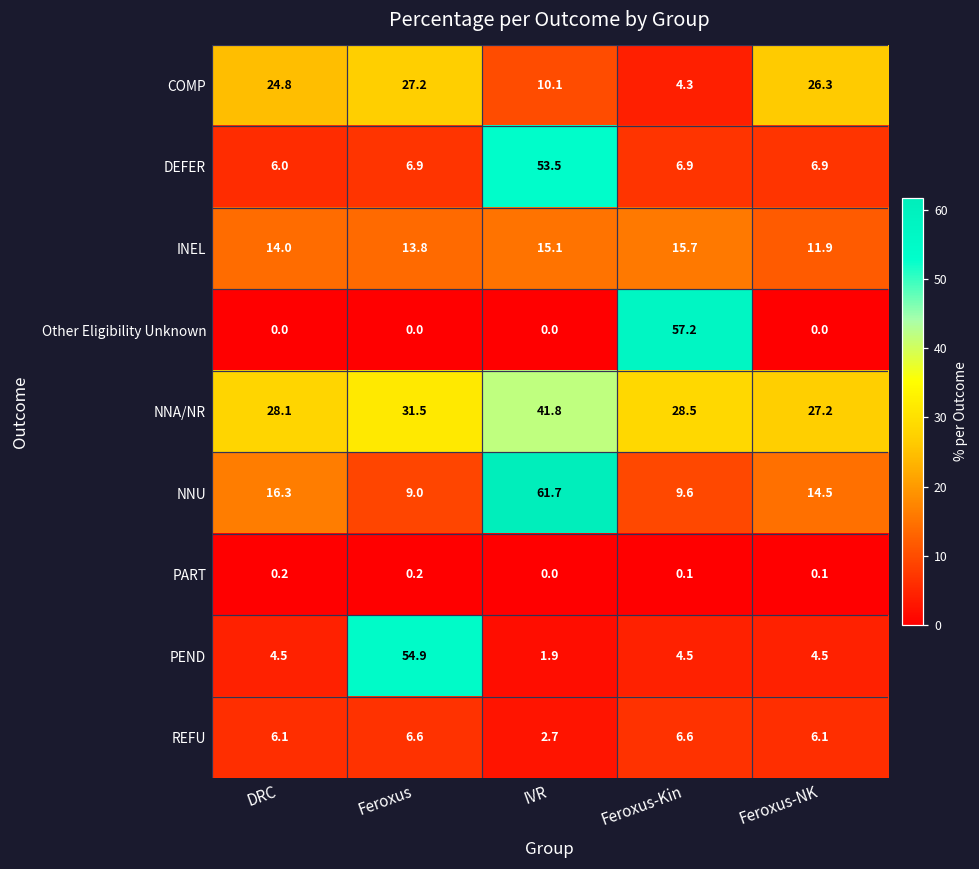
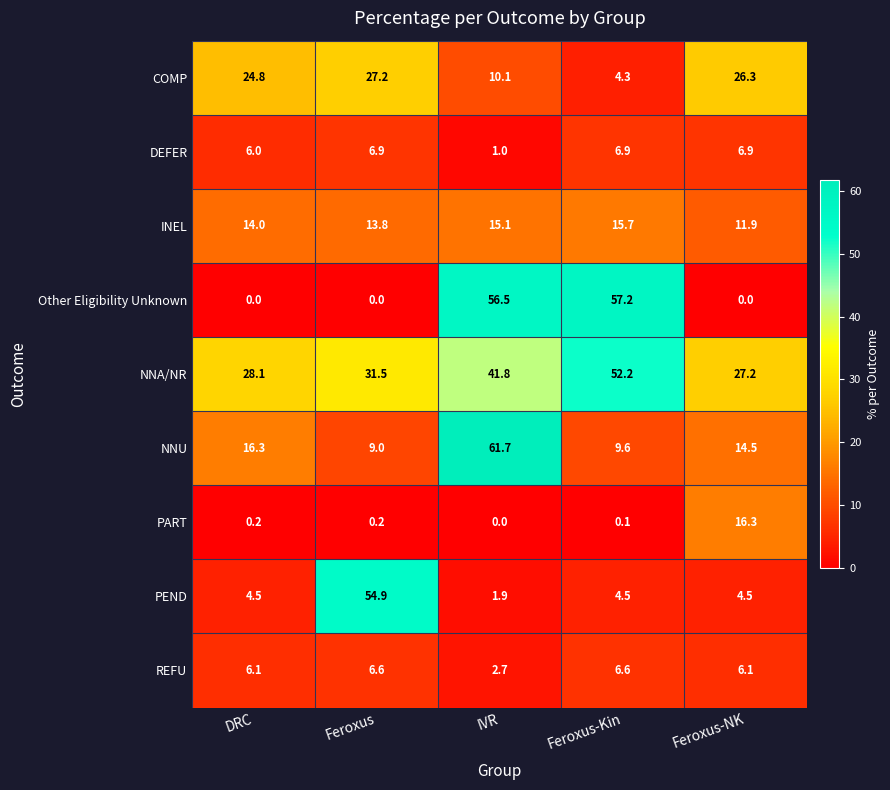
  {
    "COMP": {
      "DRC": 24.8,
      "Feroxus": 27.2,
      "IVR": 10.1,
      "Feroxus-Kin": 4.3,
      "Feroxus-NK": 26.3
    },
    "DEFER": {
      "DRC": 6.0,
      "Feroxus": 6.9,
-     "IVR": 53.5,
+     "IVR": 1.0,
      "Feroxus-Kin": 6.9,
      "Feroxus-NK": 6.9
    },
    "INEL": {
      "DRC": 14.0,
      "Feroxus": 13.8,
      "IVR": 15.1,
      "Feroxus-Kin": 15.7,
      "Feroxus-NK": 11.9
    },
    "Other Eligibility Unknown": {
      "DRC": 0.0,
      "Feroxus": 0.0,
-     "IVR": 0.0,
+     "IVR": 56.5,
      "Feroxus-Kin": 57.2,
      "Feroxus-NK": 0.0
    },
    "NNA/NR": {
      "DRC": 28.1,
      "Feroxus": 31.5,
      "IVR": 41.8,
-     "Feroxus-Kin": 28.5,
+     "Feroxus-Kin": 52.2,
      "Feroxus-NK": 27.2
    },
    "NNU": {
      "DRC": 16.3,
      "Feroxus": 9.0,
      "IVR": 61.7,
      "Feroxus-Kin": 9.6,
      "Feroxus-NK": 14.5
    },
    "PART": {
      "DRC": 0.2,
      "Feroxus": 0.2,
      "IVR": 0.0,
      "Feroxus-Kin": 0.1,
-     "Feroxus-NK": 0.1
+     "Feroxus-NK": 16.3
    },
    "PEND": {
      "DRC": 4.5,
      "Feroxus": 54.9,
      "IVR": 1.9,
      "Feroxus-Kin": 4.5,
      "Feroxus-NK": 4.5
    },
    "REFU": {
      "DRC": 6.1,
      "Feroxus": 6.6,
      "IVR": 2.7,
      "Feroxus-Kin": 6.6,
      "Feroxus-NK": 6.1
    }
  }
